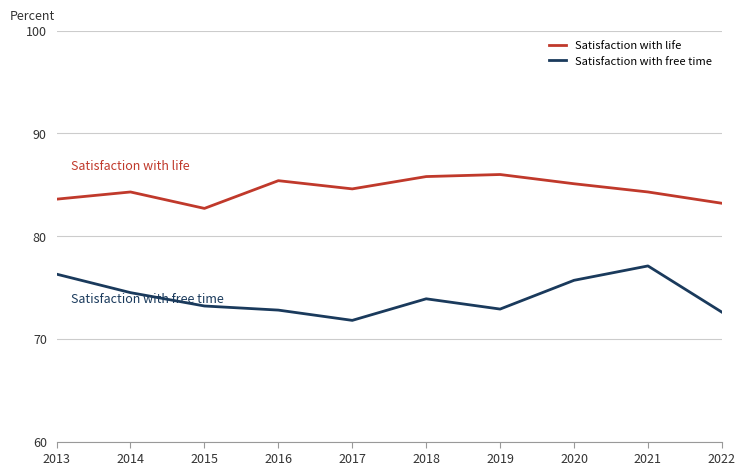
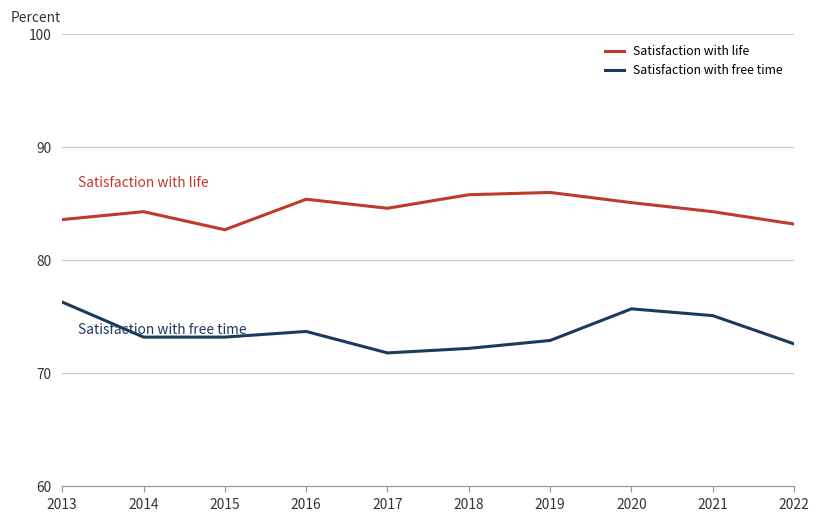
  {
    "Satisfaction with life": {
      "2013": 83.6,
      "2014": 84.3,
      "2015": 82.7,
      "2016": 85.4,
      "2017": 84.6,
      "2018": 85.8,
      "2019": 86.0,
      "2020": 85.1,
      "2021": 84.3,
      "2022": 83.2
    },
    "Satisfaction with free time": {
      "2013": 76.3,
-     "2014": 74.5,
+     "2014": 73.2,
      "2015": 73.2,
-     "2016": 72.8,
+     "2016": 73.7,
      "2017": 71.8,
-     "2018": 73.9,
+     "2018": 72.2,
      "2019": 72.9,
      "2020": 75.7,
-     "2021": 77.1,
+     "2021": 75.1,
      "2022": 72.6
    }
  }
